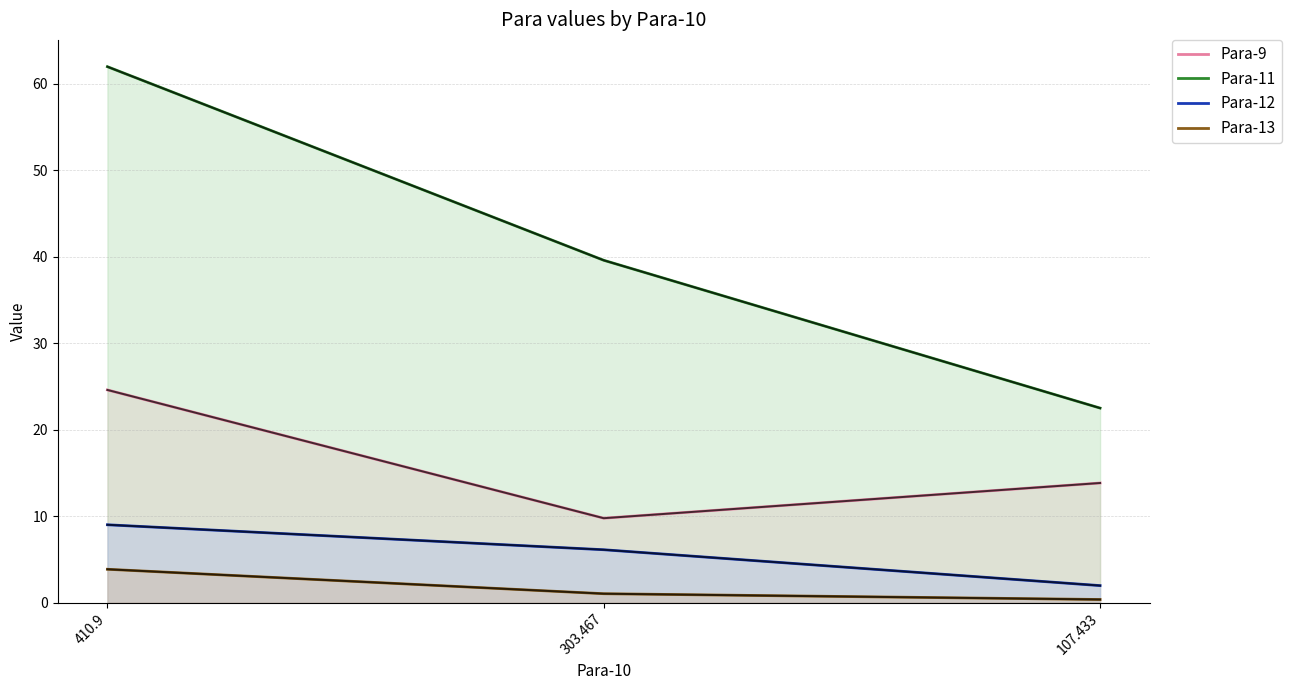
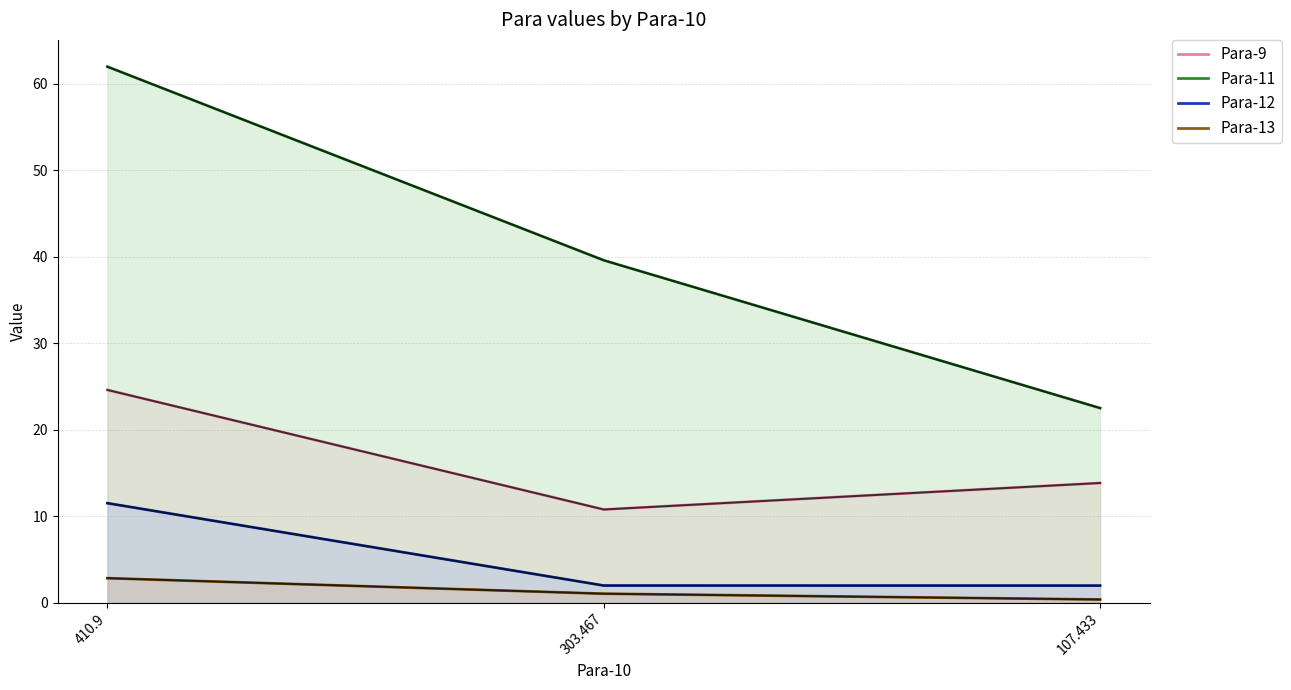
  {
    "Para-9": {
      "410.9": 25,
-     "303.467": 10,
+     "303.467": 11,
      "107.433": 14
    },
    "Para-11": {
      "410.9": 62,
      "303.467": 40,
      "107.433": 23
    },
    "Para-12": {
-     "410.9": 9,
-     "303.467": 6,
+     "410.9": 12,
+     "303.467": 2,
      "107.433": 2
    },
    "Para-13": {
-     "410.9": 4,
+     "410.9": 3,
      "303.467": 1,
      "107.433": 0
    }
  }
